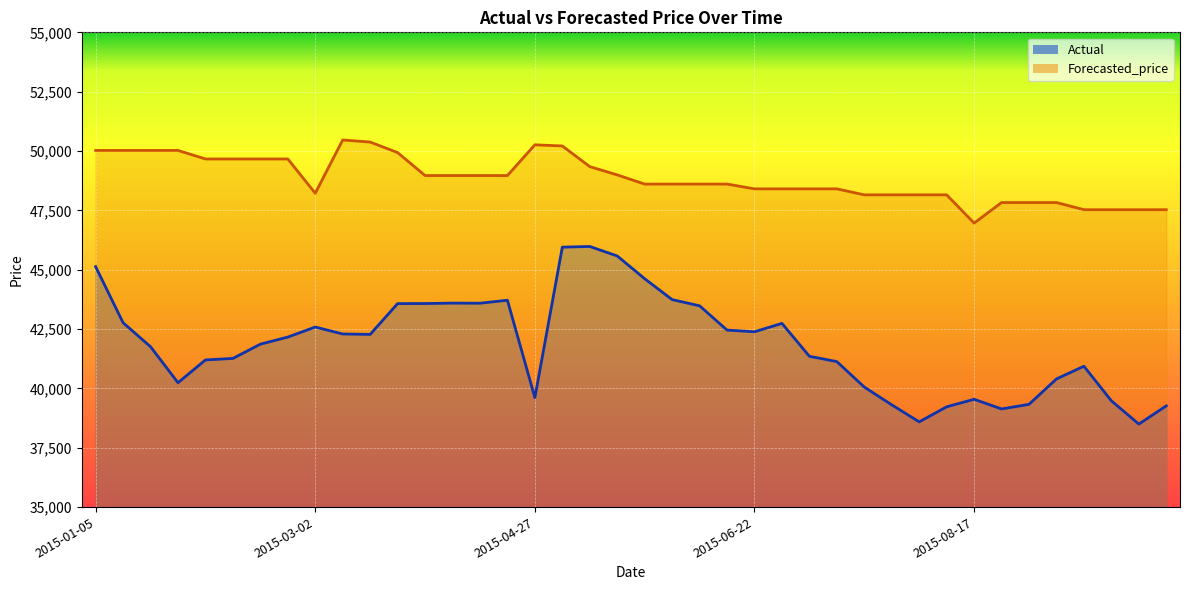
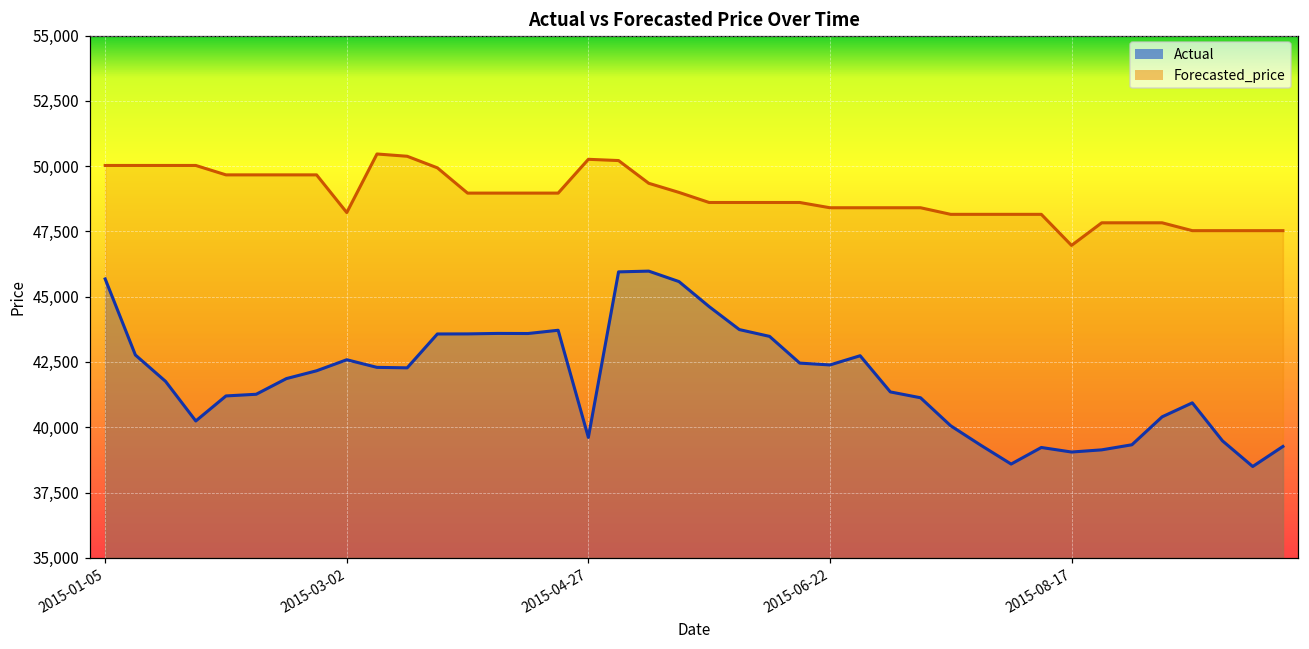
  {
    "Actual": {
-     "2015-01-05": "45,100",
+     "2015-01-05": "45,700",
      "2015-03-02": "42,600",
      "2015-04-27": "39,600",
      "2015-06-22": "42,400",
-     "2015-08-17": "39,500"
+     "2015-08-17": "39,100"
    },
    "Forecasted_price": {
      "2015-01-05": "50,000",
      "2015-03-02": "48,200",
      "2015-04-27": "50,300",
      "2015-06-22": "48,400",
      "2015-08-17": "47,000"
    }
  }
